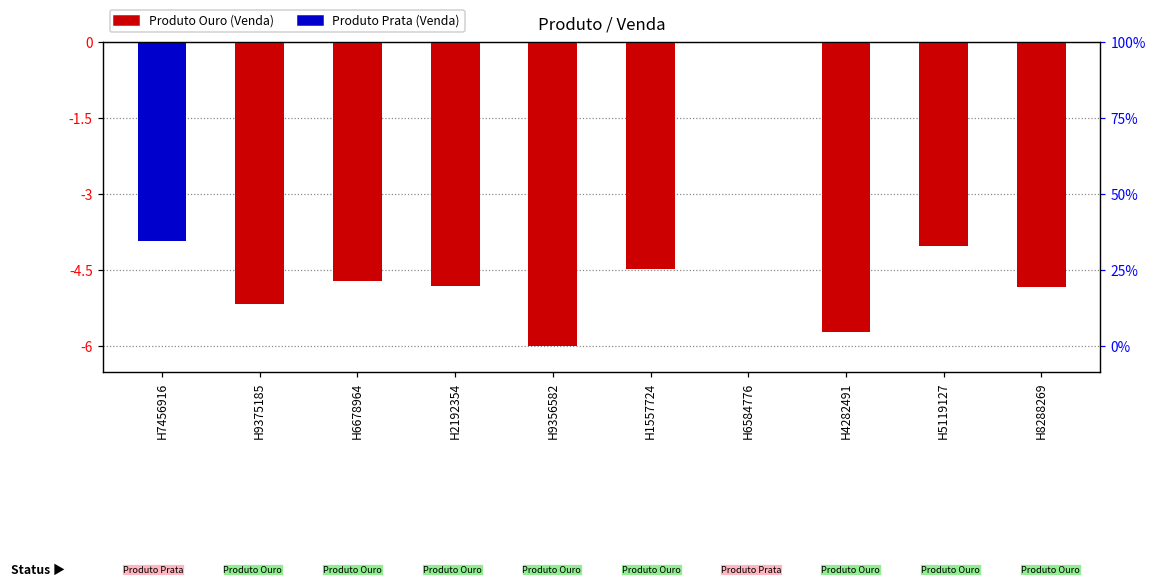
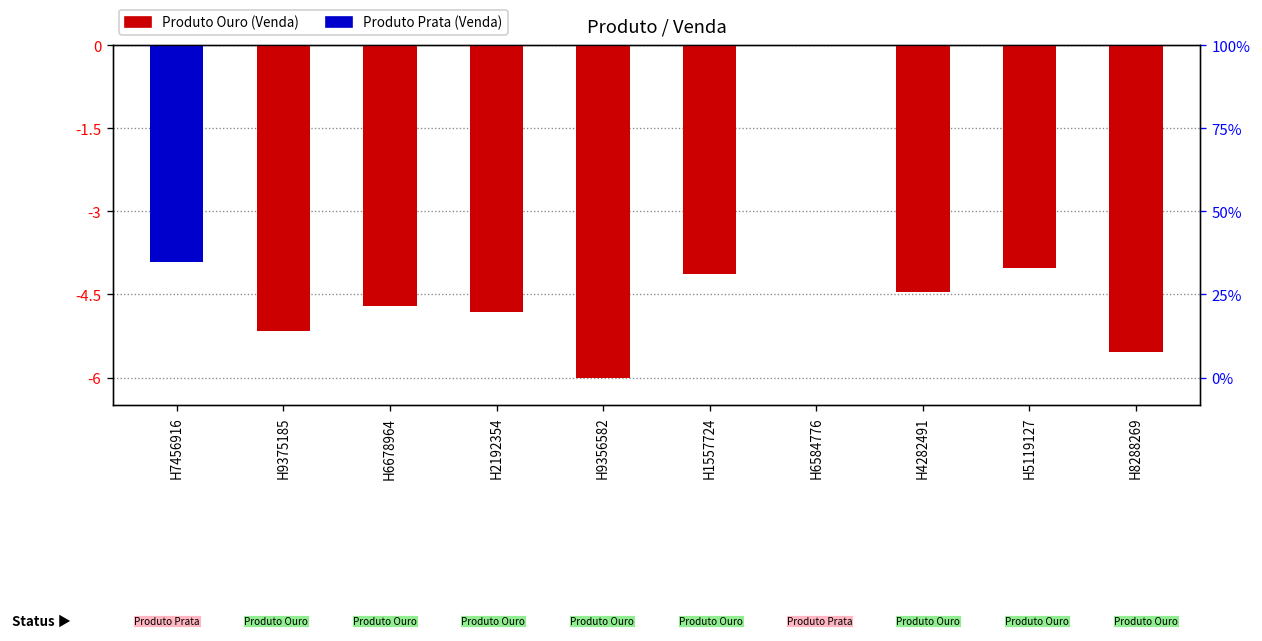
  {
    "H7456916": -3.9,
    "H9375185": -5.2,
    "H6678964": -4.7,
    "H2192354": -4.8,
    "H9356582": -6.0,
-   "H1557724": -4.5,
+   "H1557724": -4.1,
    "H6584776": 0.0,
-   "H4282491": -5.7,
+   "H4282491": -4.5,
    "H5119127": -4.0,
-   "H8288269": -4.8
+   "H8288269": -5.5
  }
